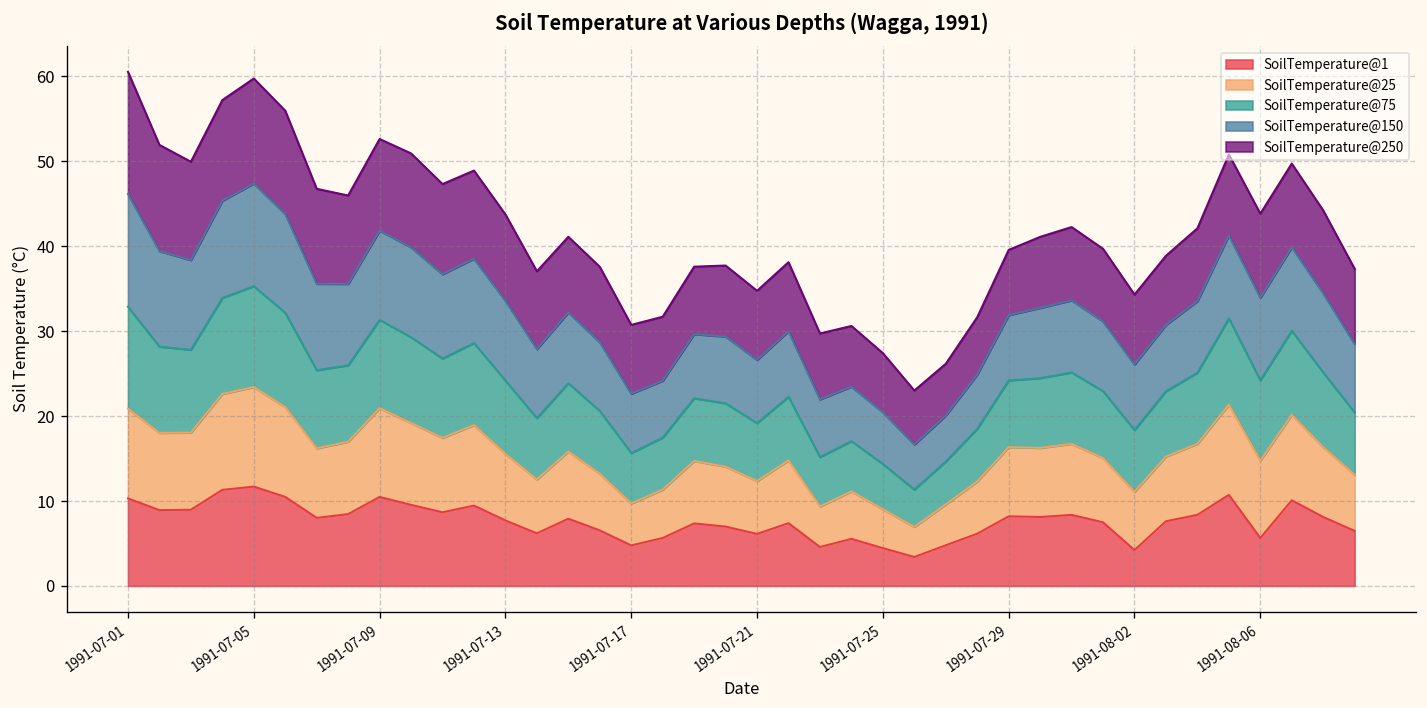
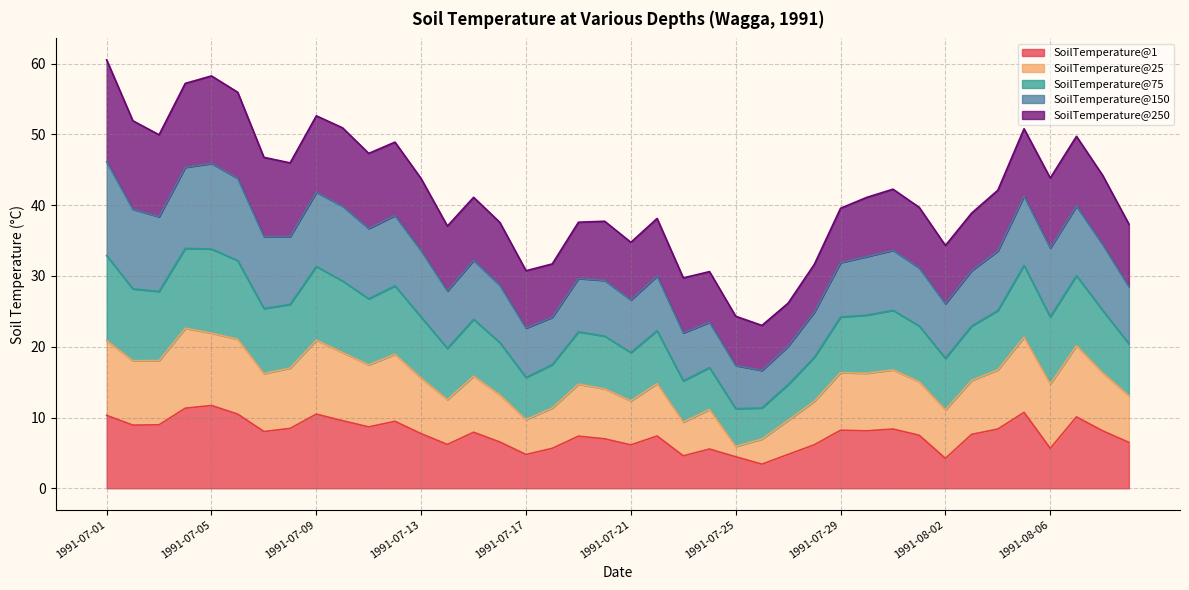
  {
    "SoilTemperature@1": {
      "1991-07-01": 10,
      "1991-07-05": 12,
      "1991-07-09": 10,
      "1991-07-13": 8,
      "1991-07-17": 5,
      "1991-07-21": 6,
      "1991-07-25": 4,
      "1991-07-29": 8,
      "1991-08-02": 4,
      "1991-08-06": 6
    },
    "SoilTemperature@25": {
      "1991-07-01": 11,
-     "1991-07-05": 12,
+     "1991-07-05": 10,
      "1991-07-09": 10,
      "1991-07-13": 8,
      "1991-07-17": 5,
      "1991-07-21": 6,
-     "1991-07-25": 5,
+     "1991-07-25": 1,
      "1991-07-29": 8,
      "1991-08-02": 7,
      "1991-08-06": 9
    },
    "SoilTemperature@250": {
      "1991-07-01": 14,
      "1991-07-05": 12,
      "1991-07-09": 11,
      "1991-07-13": 10,
      "1991-07-17": 8,
      "1991-07-21": 8,
      "1991-07-25": 7,
      "1991-07-29": 8,
      "1991-08-02": 8,
      "1991-08-06": 10
    }
  }
